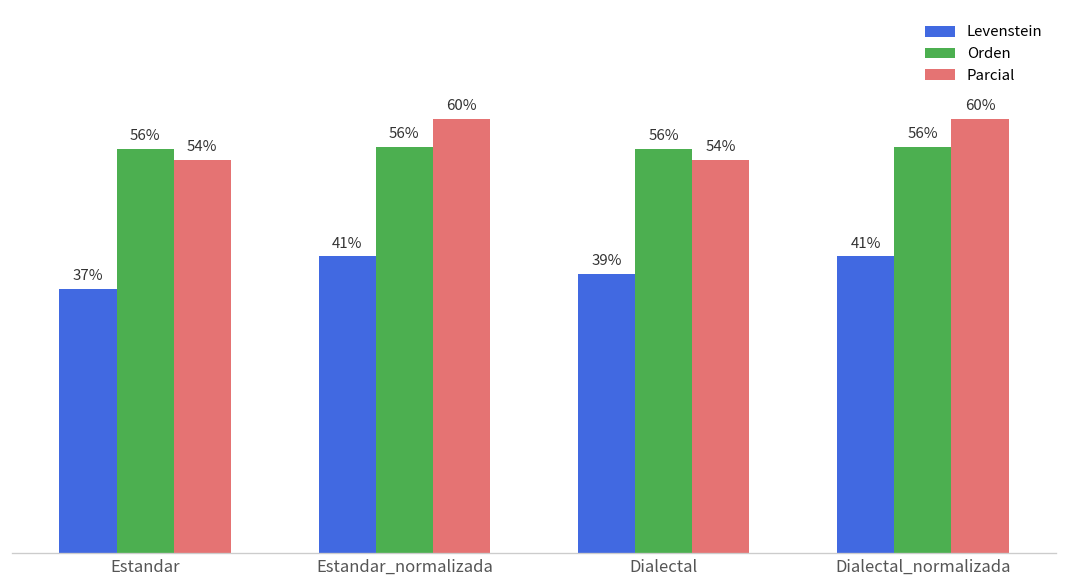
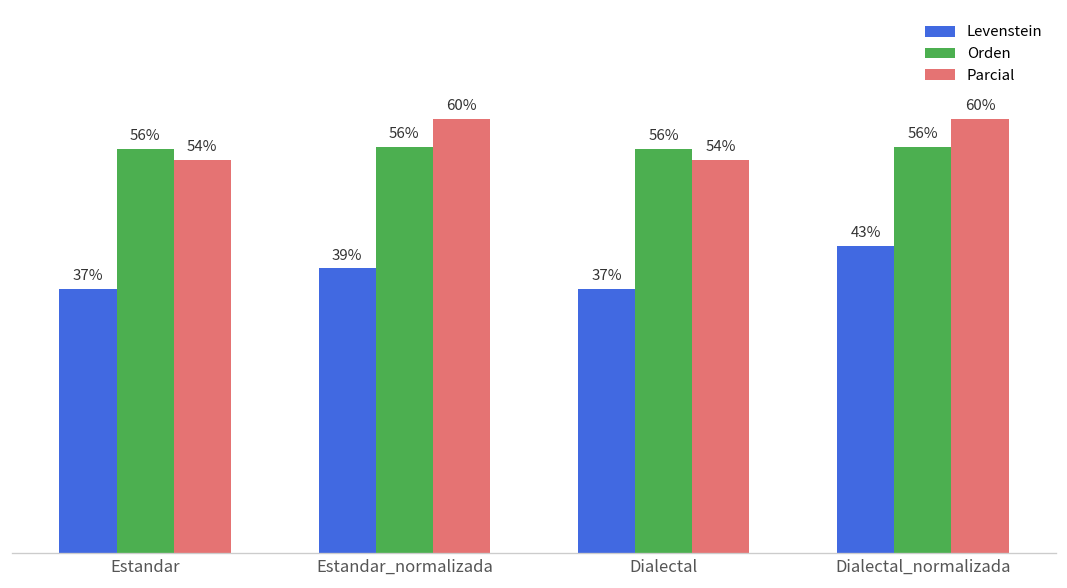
  {
    "Levenstein": {
      "Estandar": "37%",
-     "Estandar_normalizada": "41%",
-     "Dialectal": "39%",
-     "Dialectal_normalizada": "41%"
+     "Estandar_normalizada": "39%",
+     "Dialectal": "37%",
+     "Dialectal_normalizada": "43%"
    },
    "Orden": {
      "Estandar": "56%",
      "Estandar_normalizada": "56%",
      "Dialectal": "56%",
      "Dialectal_normalizada": "56%"
    },
    "Parcial": {
      "Estandar": "54%",
      "Estandar_normalizada": "60%",
      "Dialectal": "54%",
      "Dialectal_normalizada": "60%"
    }
  }
